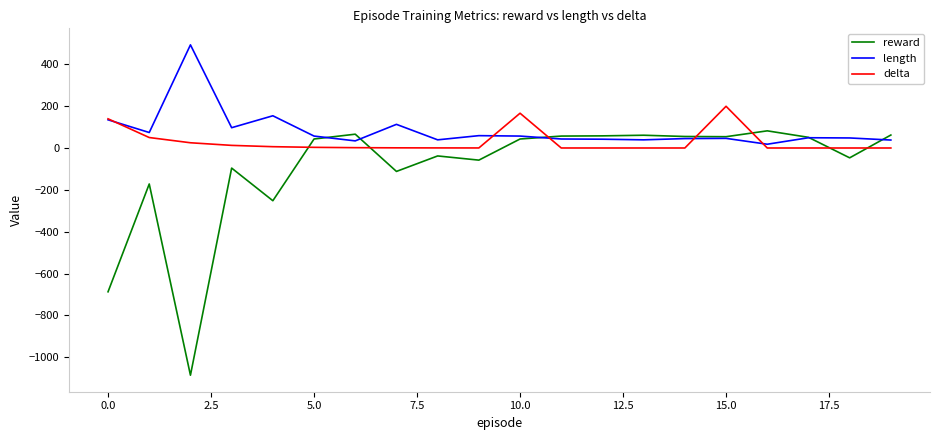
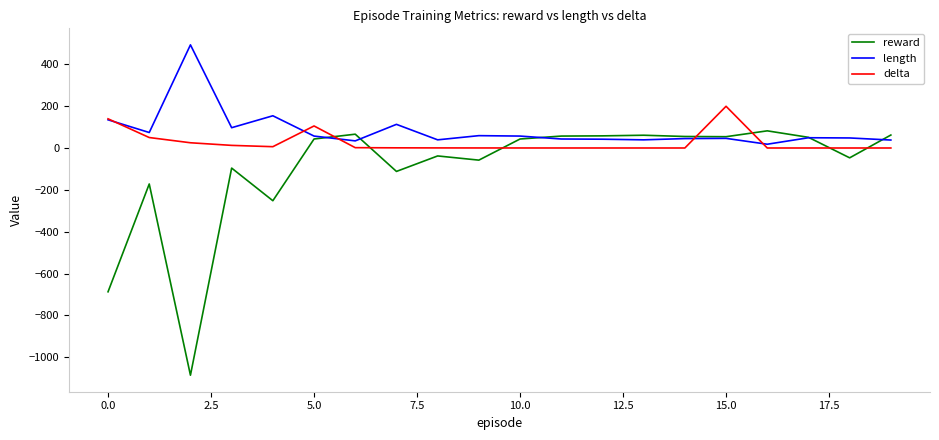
  {
    "reward": {
      "0.0": -690,
      "5.0": 40,
      "10.0": 40
    },
    "length": {
      "5.0": 60,
      "10.0": 60
    },
    "delta": {
-     "5.0": 0,
-     "10.0": 170,
+     "5.0": 110,
+     "10.0": 0,
      "15.0": 200
    }
  }
